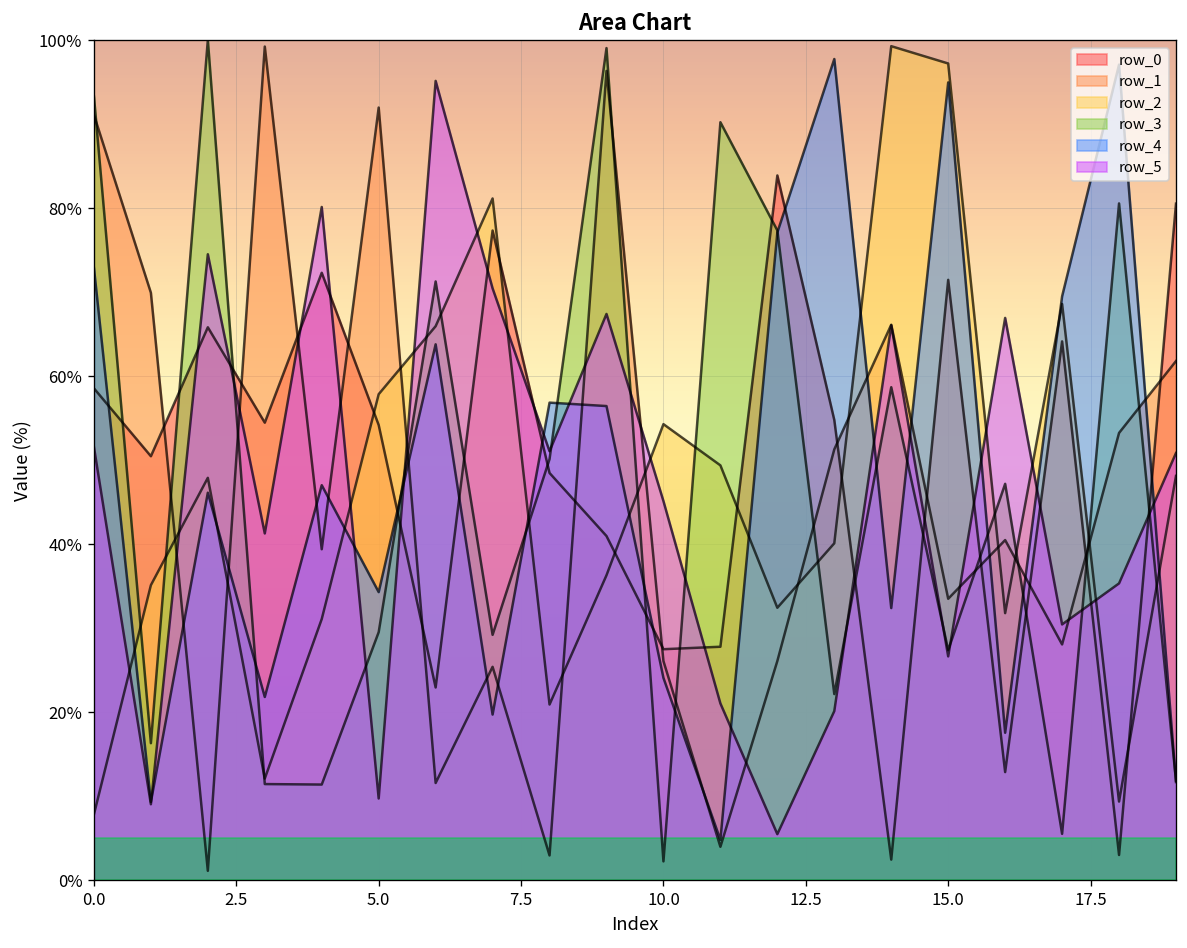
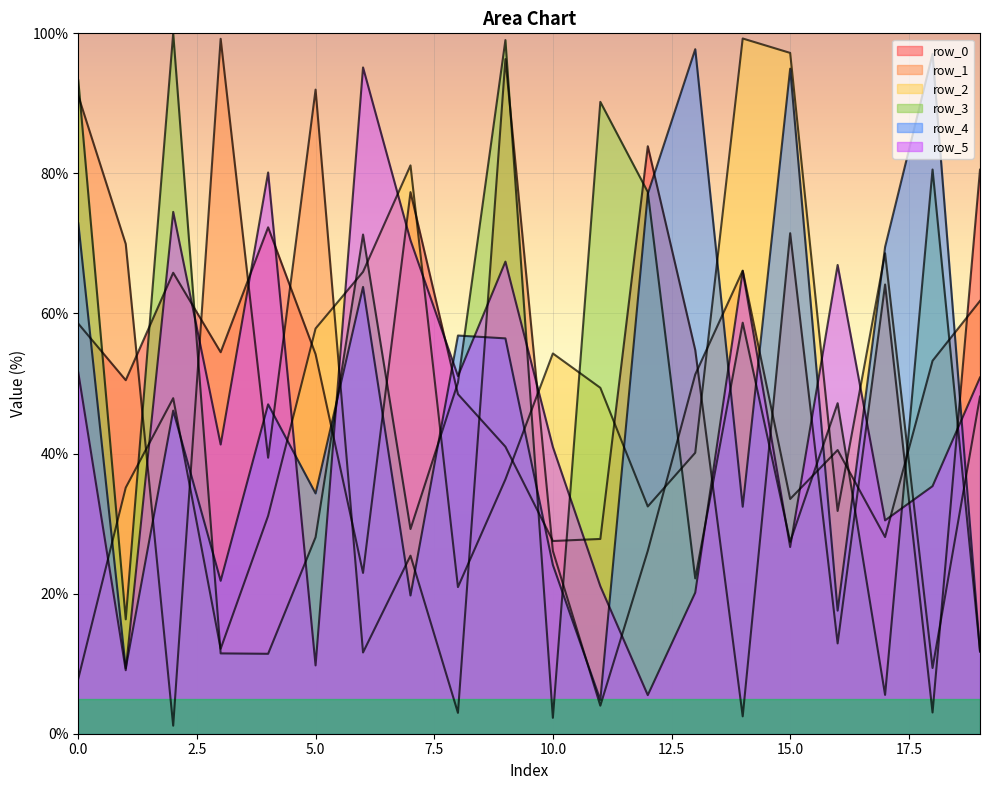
  {
    "row_3": {
      "0.0": "93%",
-     "5.0": "30%",
+     "5.0": "28%",
      "15.0": "27%"
    },
    "row_4": {
      "0.0": "73%",
      "5.0": "34%",
      "10.0": "24%",
      "15.0": "95%"
    },
    "row_5": {
      "0.0": "52%",
      "5.0": "10%",
-     "10.0": "45%",
+     "10.0": "41%",
      "15.0": "27%"
    }
  }
